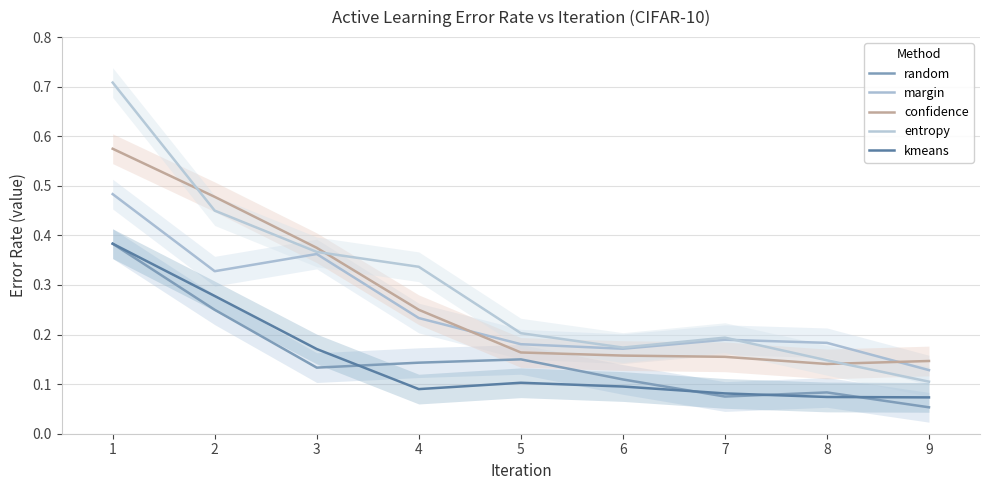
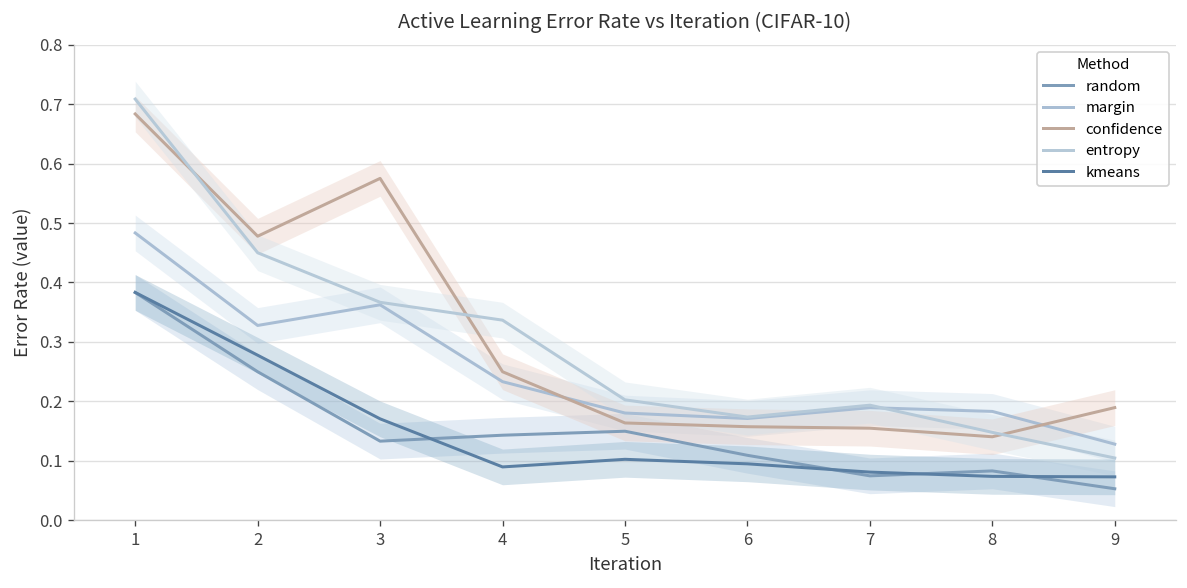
  {
    "confidence": {
-     "1": 0.57,
-     "3": 0.38,
+     "1": 0.68,
+     "3": 0.58,
      "4": 0.25,
      "5": 0.16,
      "6": 0.16,
      "7": 0.16,
      "8": 0.14,
-     "9": 0.15
+     "9": 0.19
    }
  }
